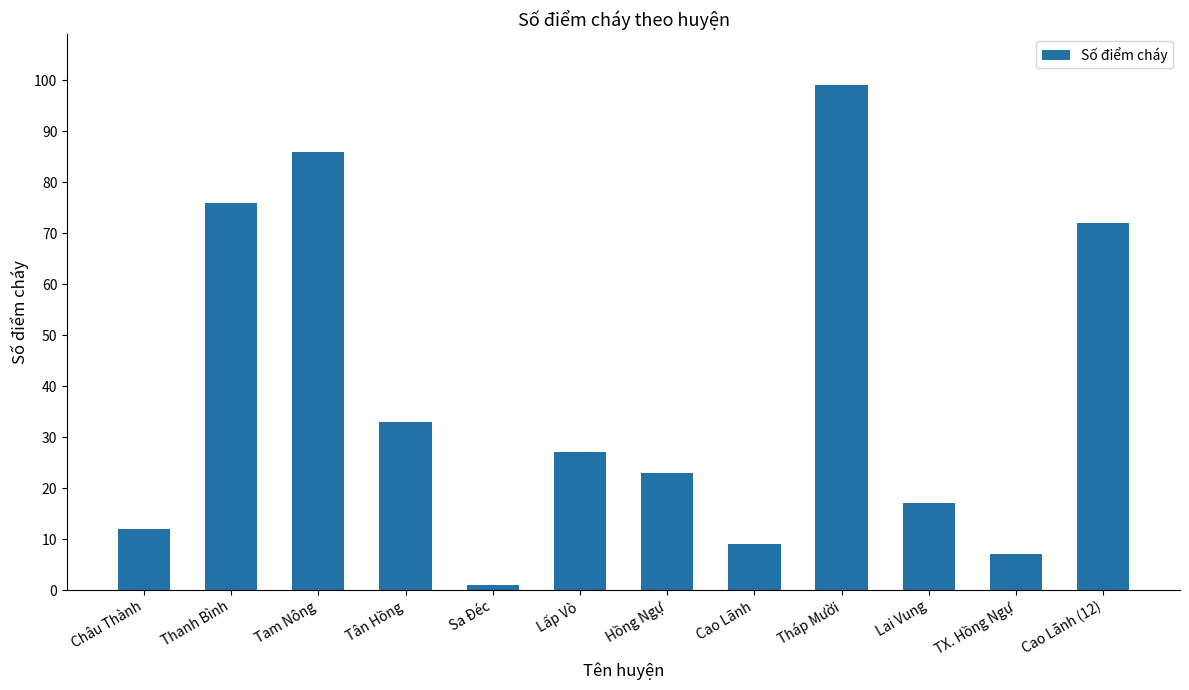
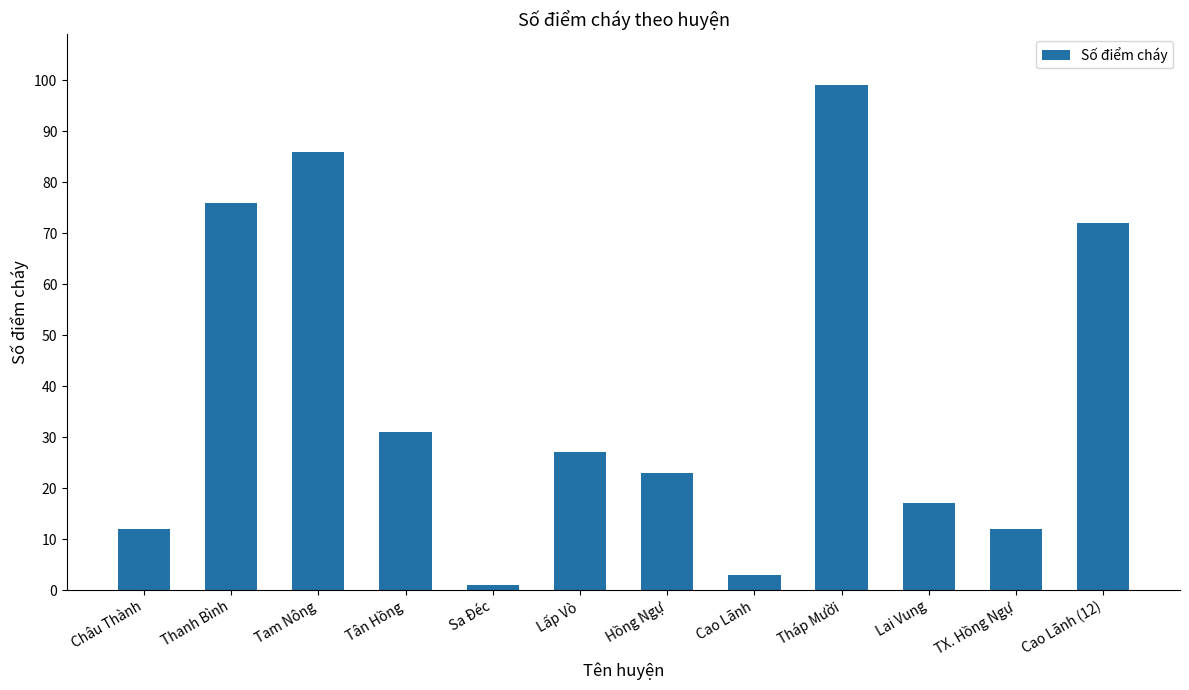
  {
    "Châu Thành": 12,
    "Thanh Bình": 76,
    "Tam Nông": 86,
-   "Tân Hồng": 33,
+   "Tân Hồng": 31,
    "Sa Đéc": 1,
    "Lấp Vò": 27,
    "Hồng Ngự": 23,
-   "Cao Lãnh": 9,
+   "Cao Lãnh": 3,
    "Tháp Mười": 99,
    "Lai Vung": 17,
-   "TX. Hồng Ngự": 7,
+   "TX. Hồng Ngự": 12,
    "Cao Lãnh (12)": 72
  }
